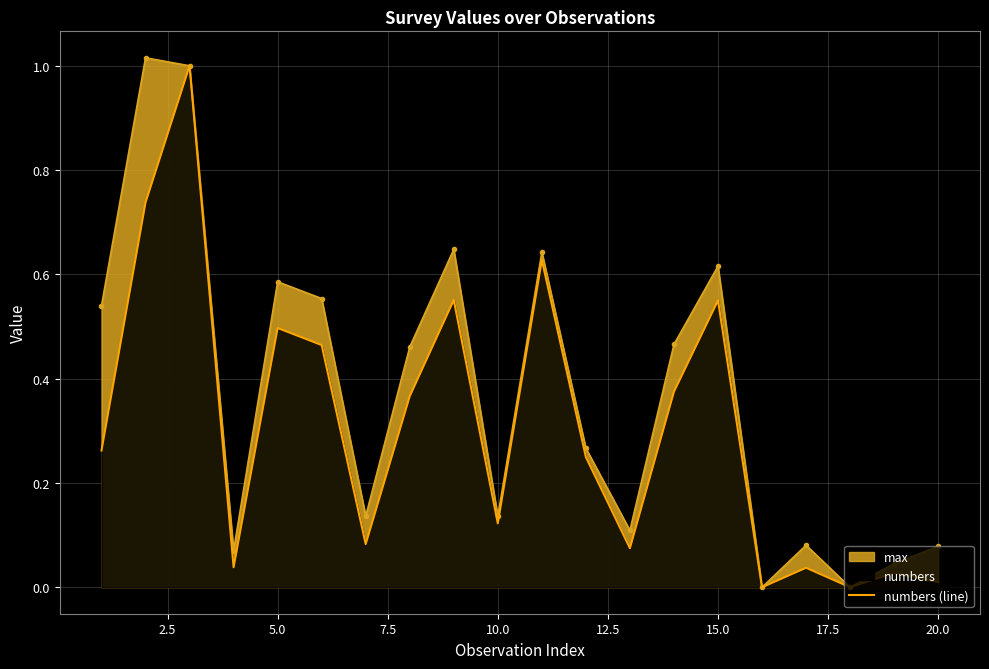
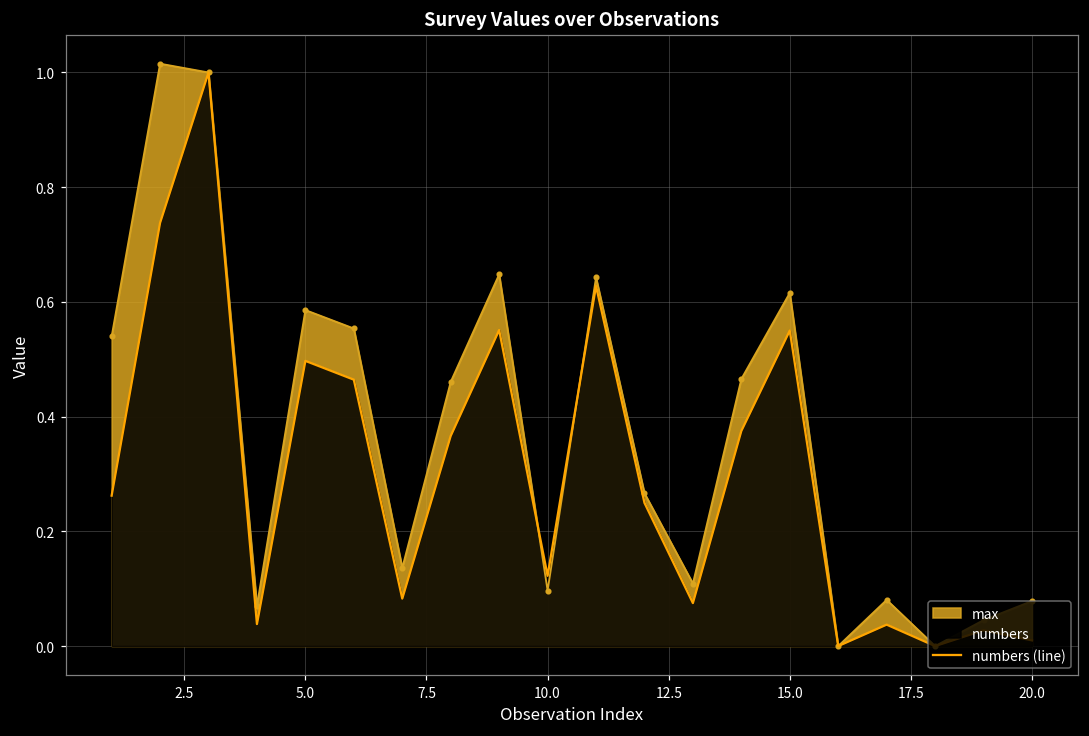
  {
    "max": {
      "5.0": 0.59,
-     "10.0": 0.14,
+     "10.0": 0.10,
      "15.0": 0.62
    },
    "numbers": {
      "5.0": 0.50,
      "10.0": 0.12,
      "15.0": 0.55
    }
  }
